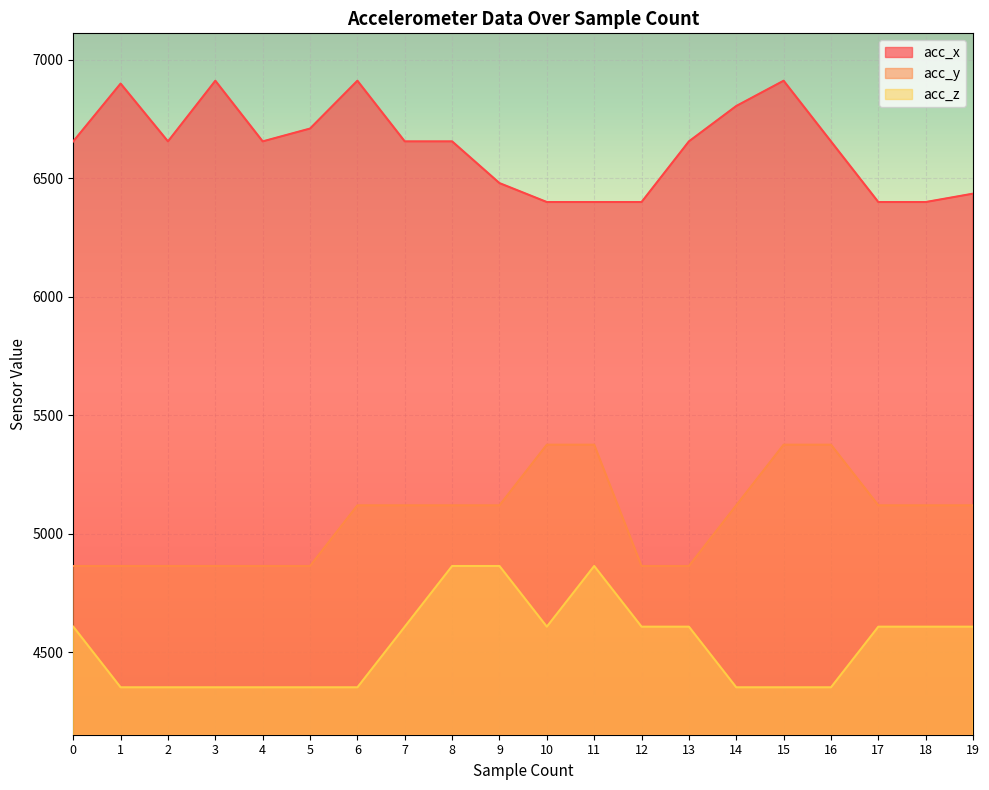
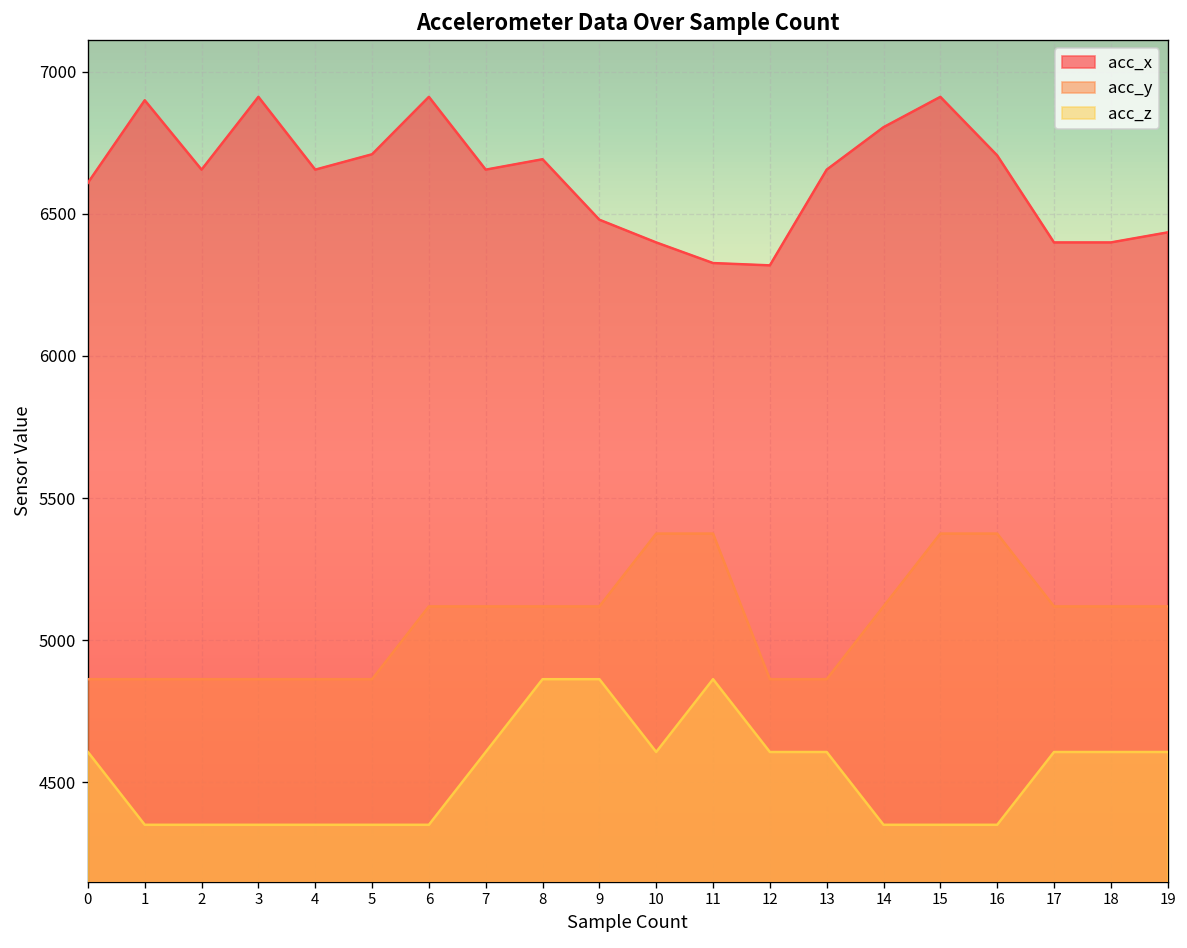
  {
    "acc_x": {
-     "0": 6660,
+     "0": 6610,
      "1": 6900,
      "2": 6660,
      "3": 6910,
      "4": 6660,
      "5": 6710,
      "6": 6910,
      "7": 6660,
-     "8": 6660,
+     "8": 6690,
      "9": 6480,
      "10": 6400,
-     "11": 6400,
-     "12": 6400,
+     "11": 6330,
+     "12": 6320,
      "13": 6660,
      "14": 6800,
      "15": 6910,
-     "16": 6660,
+     "16": 6710,
      "17": 6400,
      "18": 6400,
      "19": 6430
    }
  }
